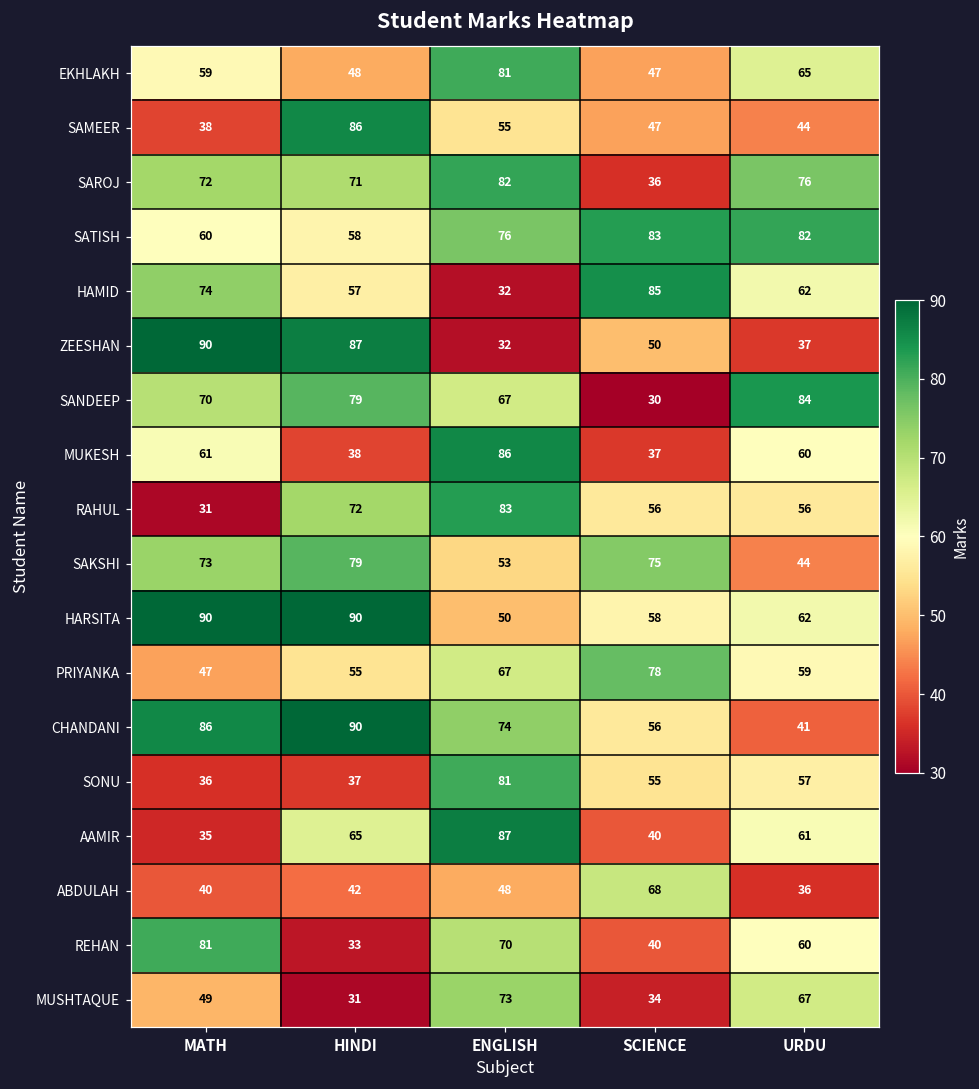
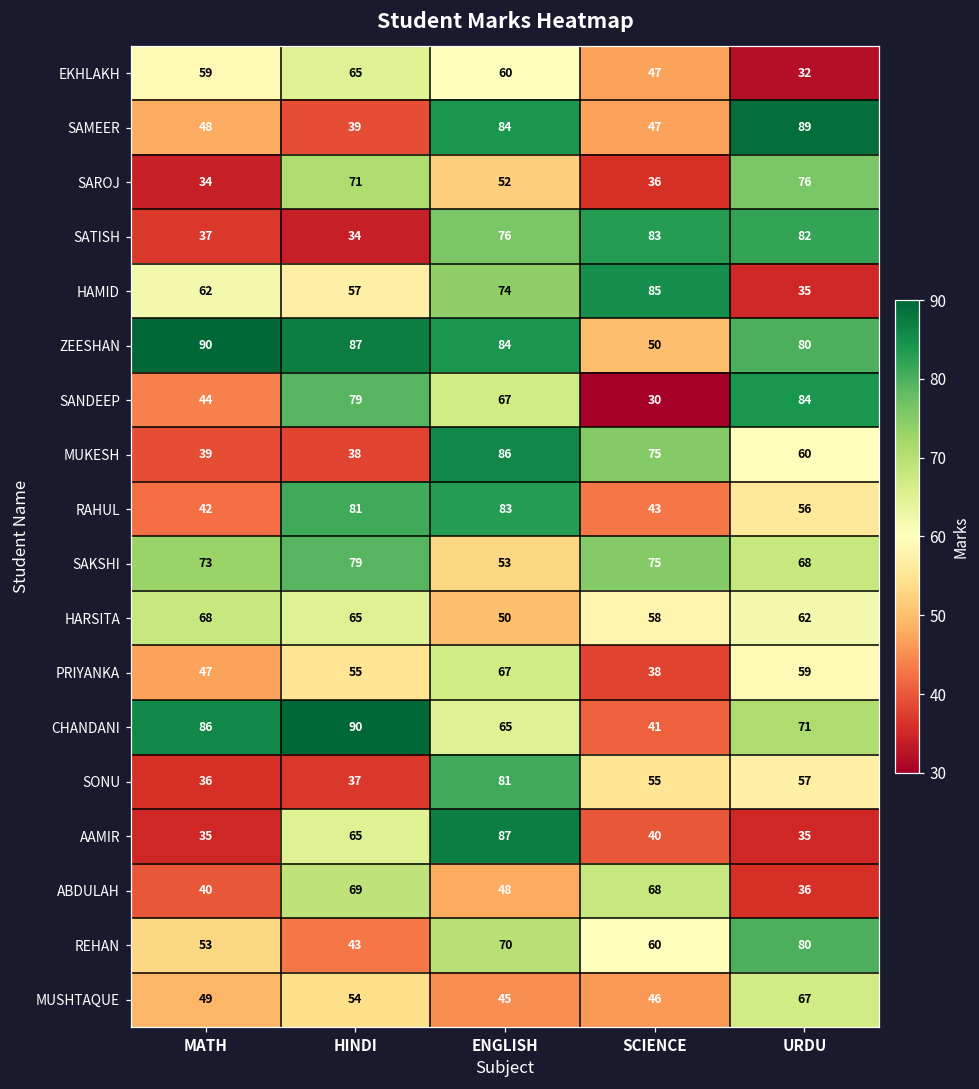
  {
    "EKHLAKH": {
      "MATH": 59,
-     "HINDI": 48,
-     "ENGLISH": 81,
+     "HINDI": 65,
+     "ENGLISH": 60,
      "SCIENCE": 47,
-     "URDU": 65
+     "URDU": 32
    },
    "SAMEER": {
-     "MATH": 38,
-     "HINDI": 86,
-     "ENGLISH": 55,
+     "MATH": 48,
+     "HINDI": 39,
+     "ENGLISH": 84,
      "SCIENCE": 47,
-     "URDU": 44
+     "URDU": 89
    },
    "SAROJ": {
-     "MATH": 72,
+     "MATH": 34,
      "HINDI": 71,
-     "ENGLISH": 82,
+     "ENGLISH": 52,
      "SCIENCE": 36,
      "URDU": 76
    },
    "SATISH": {
-     "MATH": 60,
-     "HINDI": 58,
+     "MATH": 37,
+     "HINDI": 34,
      "ENGLISH": 76,
      "SCIENCE": 83,
      "URDU": 82
    },
    "HAMID": {
-     "MATH": 74,
+     "MATH": 62,
      "HINDI": 57,
-     "ENGLISH": 32,
+     "ENGLISH": 74,
      "SCIENCE": 85,
-     "URDU": 62
+     "URDU": 35
    },
    "ZEESHAN": {
      "MATH": 90,
      "HINDI": 87,
-     "ENGLISH": 32,
+     "ENGLISH": 84,
      "SCIENCE": 50,
-     "URDU": 37
+     "URDU": 80
    },
    "SANDEEP": {
-     "MATH": 70,
+     "MATH": 44,
      "HINDI": 79,
      "ENGLISH": 67,
      "SCIENCE": 30,
      "URDU": 84
    },
    "MUKESH": {
-     "MATH": 61,
+     "MATH": 39,
      "HINDI": 38,
      "ENGLISH": 86,
-     "SCIENCE": 37,
+     "SCIENCE": 75,
      "URDU": 60
    },
    "RAHUL": {
-     "MATH": 31,
-     "HINDI": 72,
+     "MATH": 42,
+     "HINDI": 81,
      "ENGLISH": 83,
-     "SCIENCE": 56,
+     "SCIENCE": 43,
      "URDU": 56
    },
    "SAKSHI": {
      "MATH": 73,
      "HINDI": 79,
      "ENGLISH": 53,
      "SCIENCE": 75,
-     "URDU": 44
+     "URDU": 68
    },
    "HARSITA": {
-     "MATH": 90,
-     "HINDI": 90,
+     "MATH": 68,
+     "HINDI": 65,
      "ENGLISH": 50,
      "SCIENCE": 58,
      "URDU": 62
    },
    "PRIYANKA": {
      "MATH": 47,
      "HINDI": 55,
      "ENGLISH": 67,
-     "SCIENCE": 78,
+     "SCIENCE": 38,
      "URDU": 59
    },
    "CHANDANI": {
      "MATH": 86,
      "HINDI": 90,
-     "ENGLISH": 74,
-     "SCIENCE": 56,
-     "URDU": 41
+     "ENGLISH": 65,
+     "SCIENCE": 41,
+     "URDU": 71
    },
    "SONU": {
      "MATH": 36,
      "HINDI": 37,
      "ENGLISH": 81,
      "SCIENCE": 55,
      "URDU": 57
    },
    "AAMIR": {
      "MATH": 35,
      "HINDI": 65,
      "ENGLISH": 87,
      "SCIENCE": 40,
-     "URDU": 61
+     "URDU": 35
    },
    "ABDULAH": {
      "MATH": 40,
-     "HINDI": 42,
+     "HINDI": 69,
      "ENGLISH": 48,
      "SCIENCE": 68,
      "URDU": 36
    },
    "REHAN": {
-     "MATH": 81,
-     "HINDI": 33,
+     "MATH": 53,
+     "HINDI": 43,
      "ENGLISH": 70,
-     "SCIENCE": 40,
-     "URDU": 60
+     "SCIENCE": 60,
+     "URDU": 80
    },
    "MUSHTAQUE": {
      "MATH": 49,
-     "HINDI": 31,
-     "ENGLISH": 73,
-     "SCIENCE": 34,
+     "HINDI": 54,
+     "ENGLISH": 45,
+     "SCIENCE": 46,
      "URDU": 67
    }
  }
